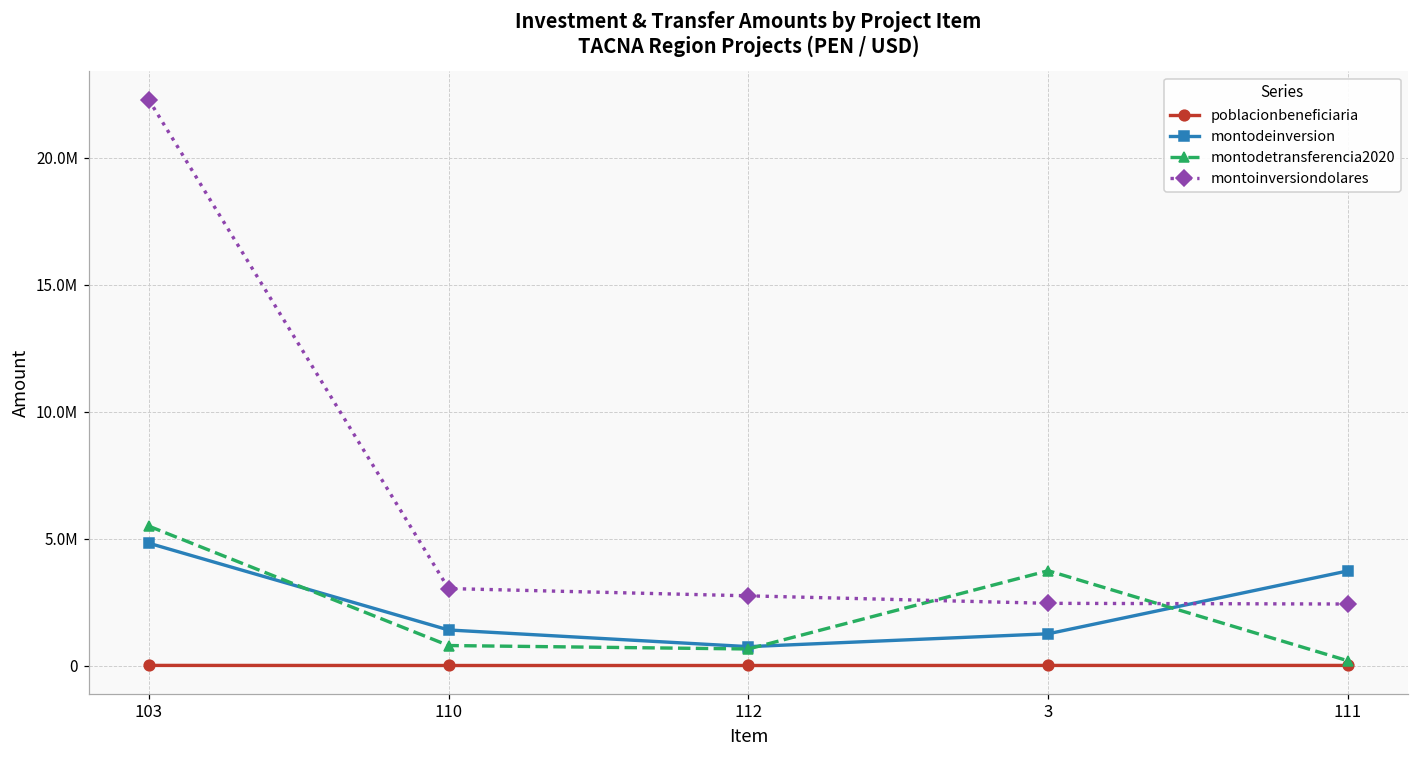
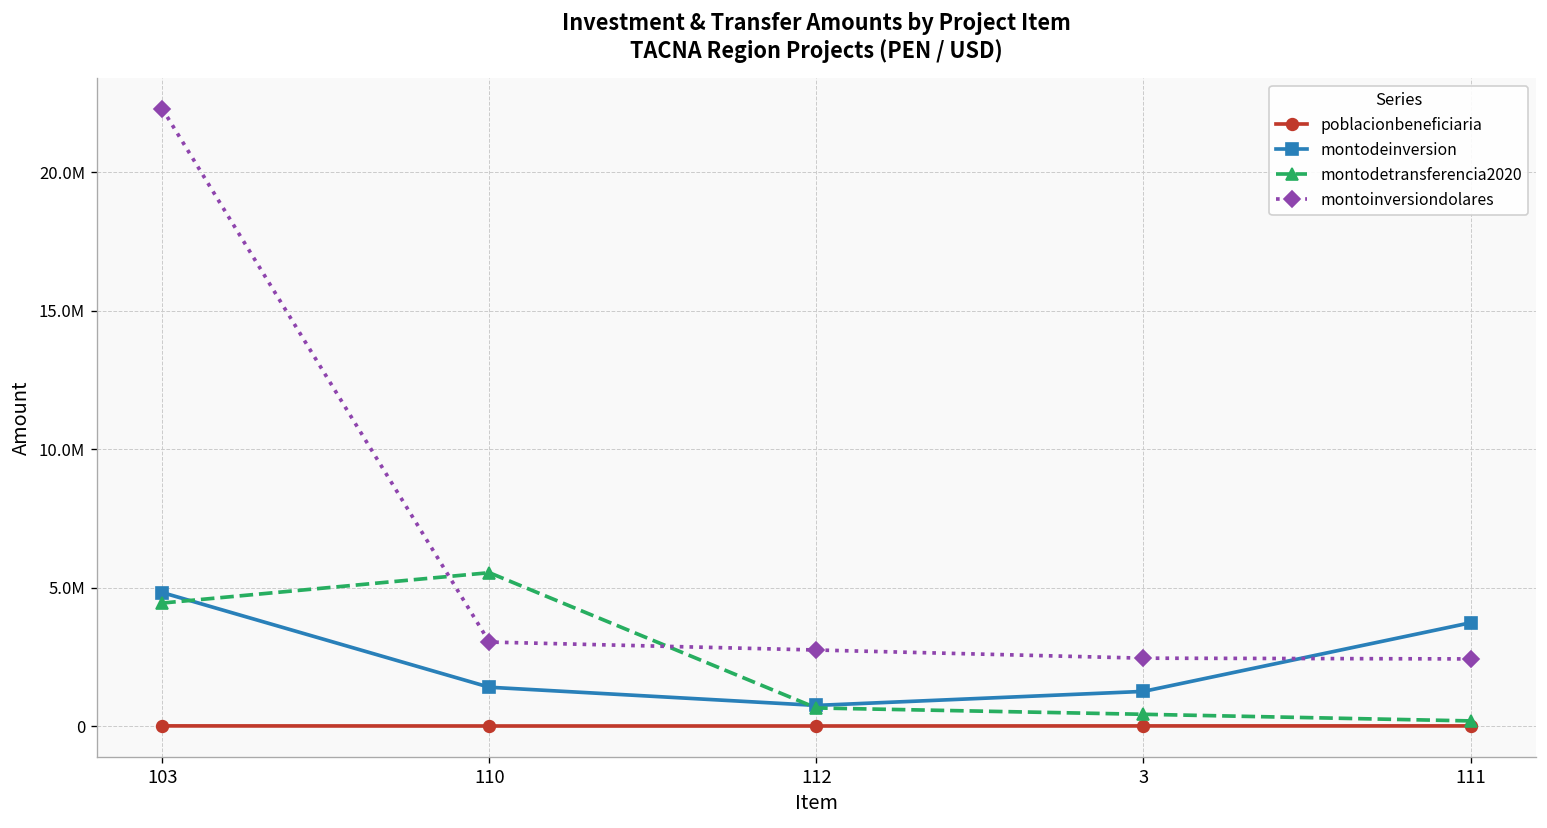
  {
    "poblacionbeneficiaria": {
      "103": 0,
      "110": 0,
      "112": 0,
      "3": 0,
      "111": 0
    },
    "montodeinversion": {
      "103": 4800000,
      "110": 1400000,
      "3": 1200000,
      "111": 3700000
    },
    "montodetransferencia2020": {
-     "103": 5500000,
-     "110": 800000,
-     "3": 3700000,
+     "103": 4400000,
+     "110": 5500000,
+     "3": 400000,
      "111": 200000
    },
    "montoinversiondolares": {
      "103": 22300000,
      "110": 3000000,
      "112": 2700000,
      "3": 2400000,
      "111": 2400000
    }
  }
